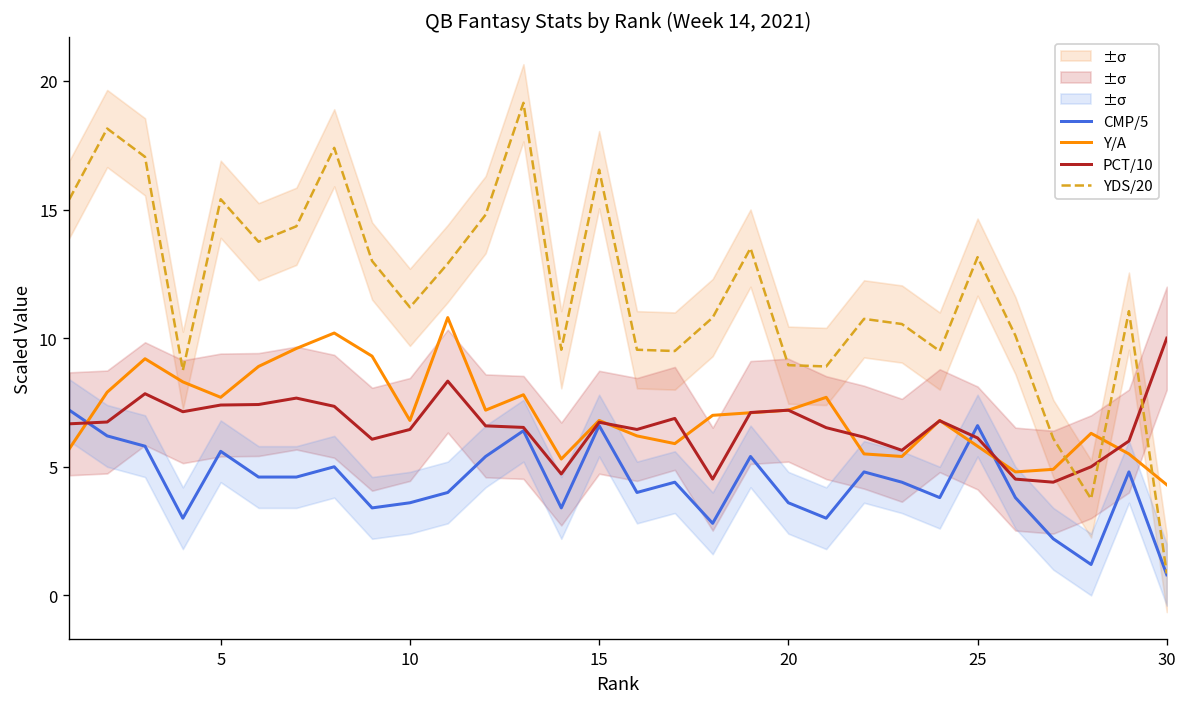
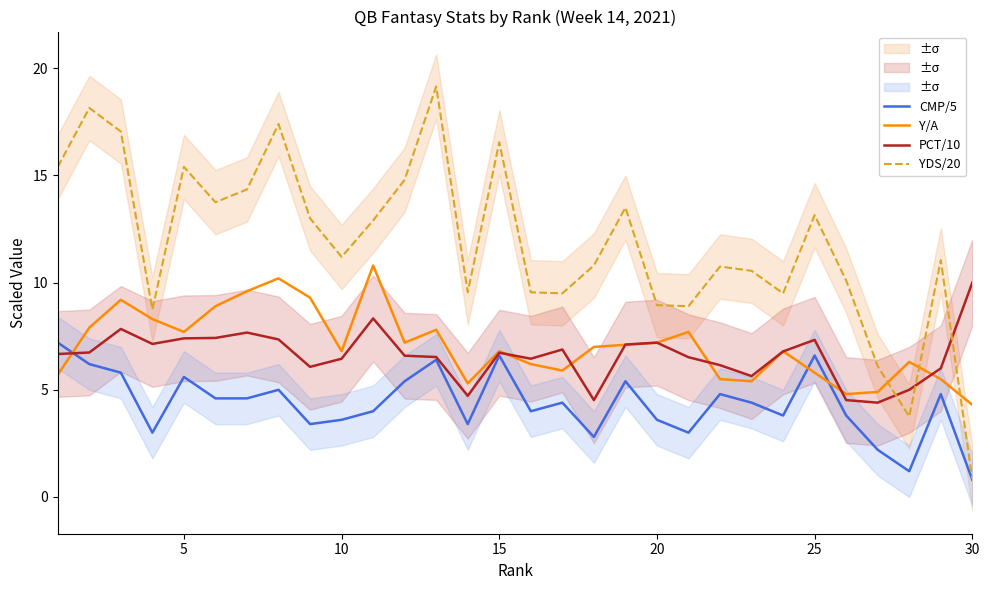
  {
    "PCT/10": {
      "5": 7.4,
      "10": 6.5,
-     "25": 6.1,
+     "25": 7.3,
      "30": 10.0
    }
  }
